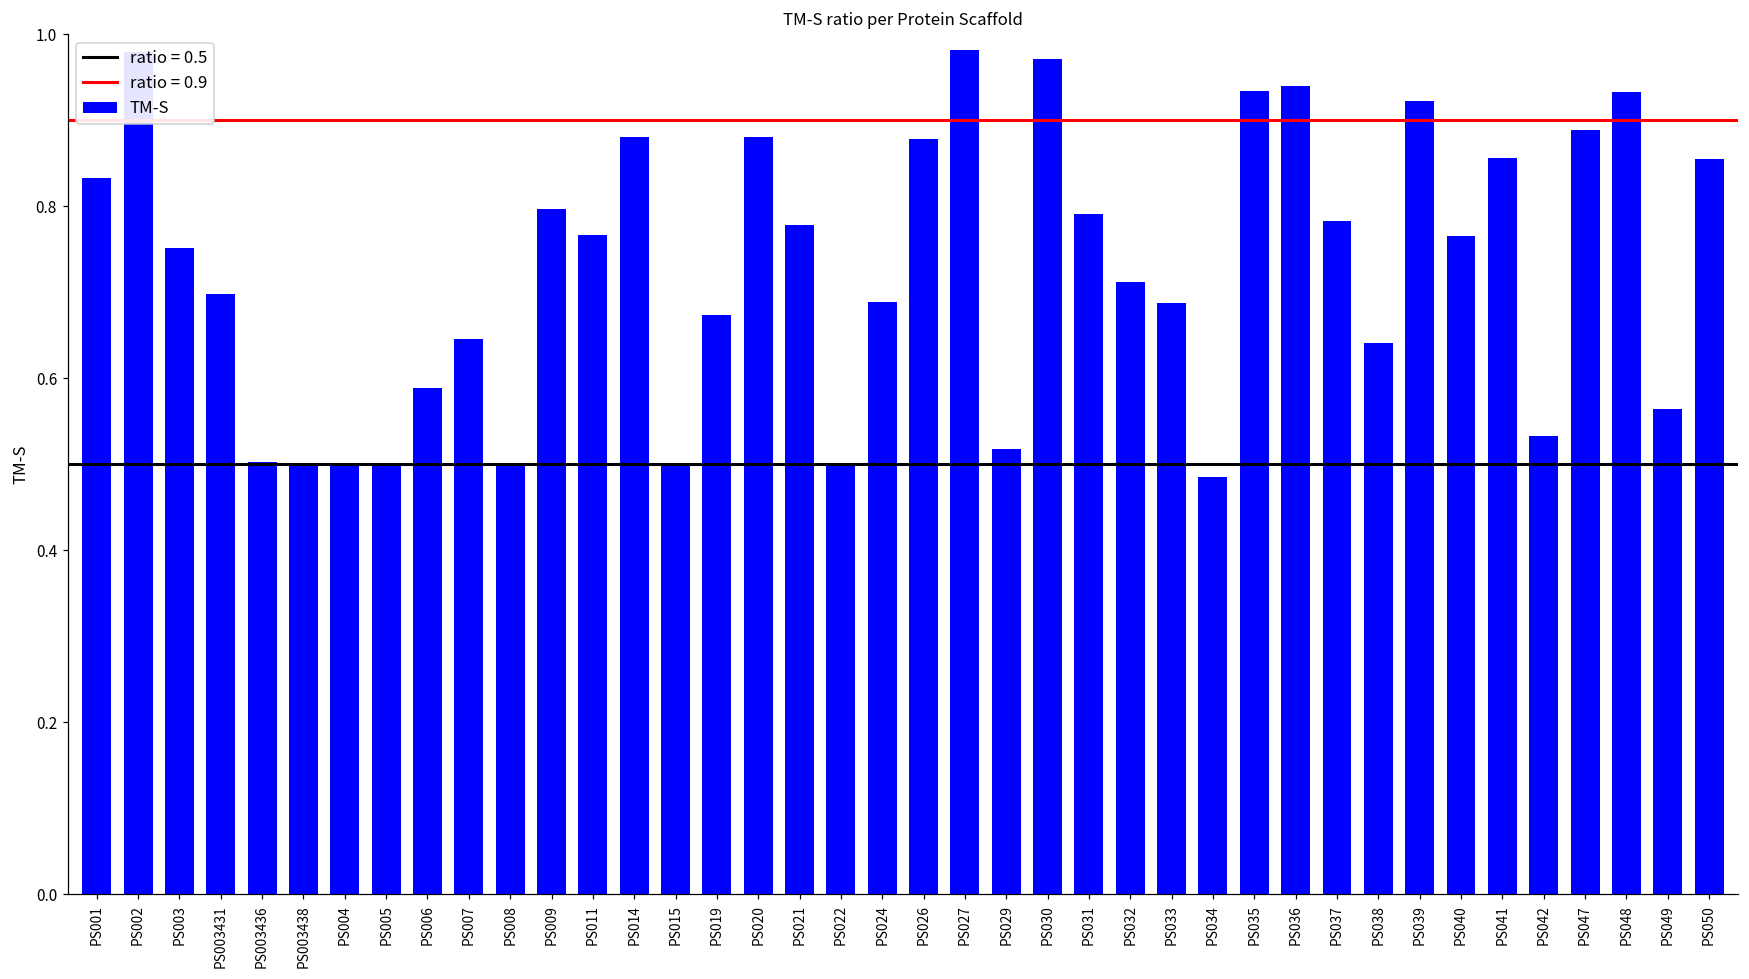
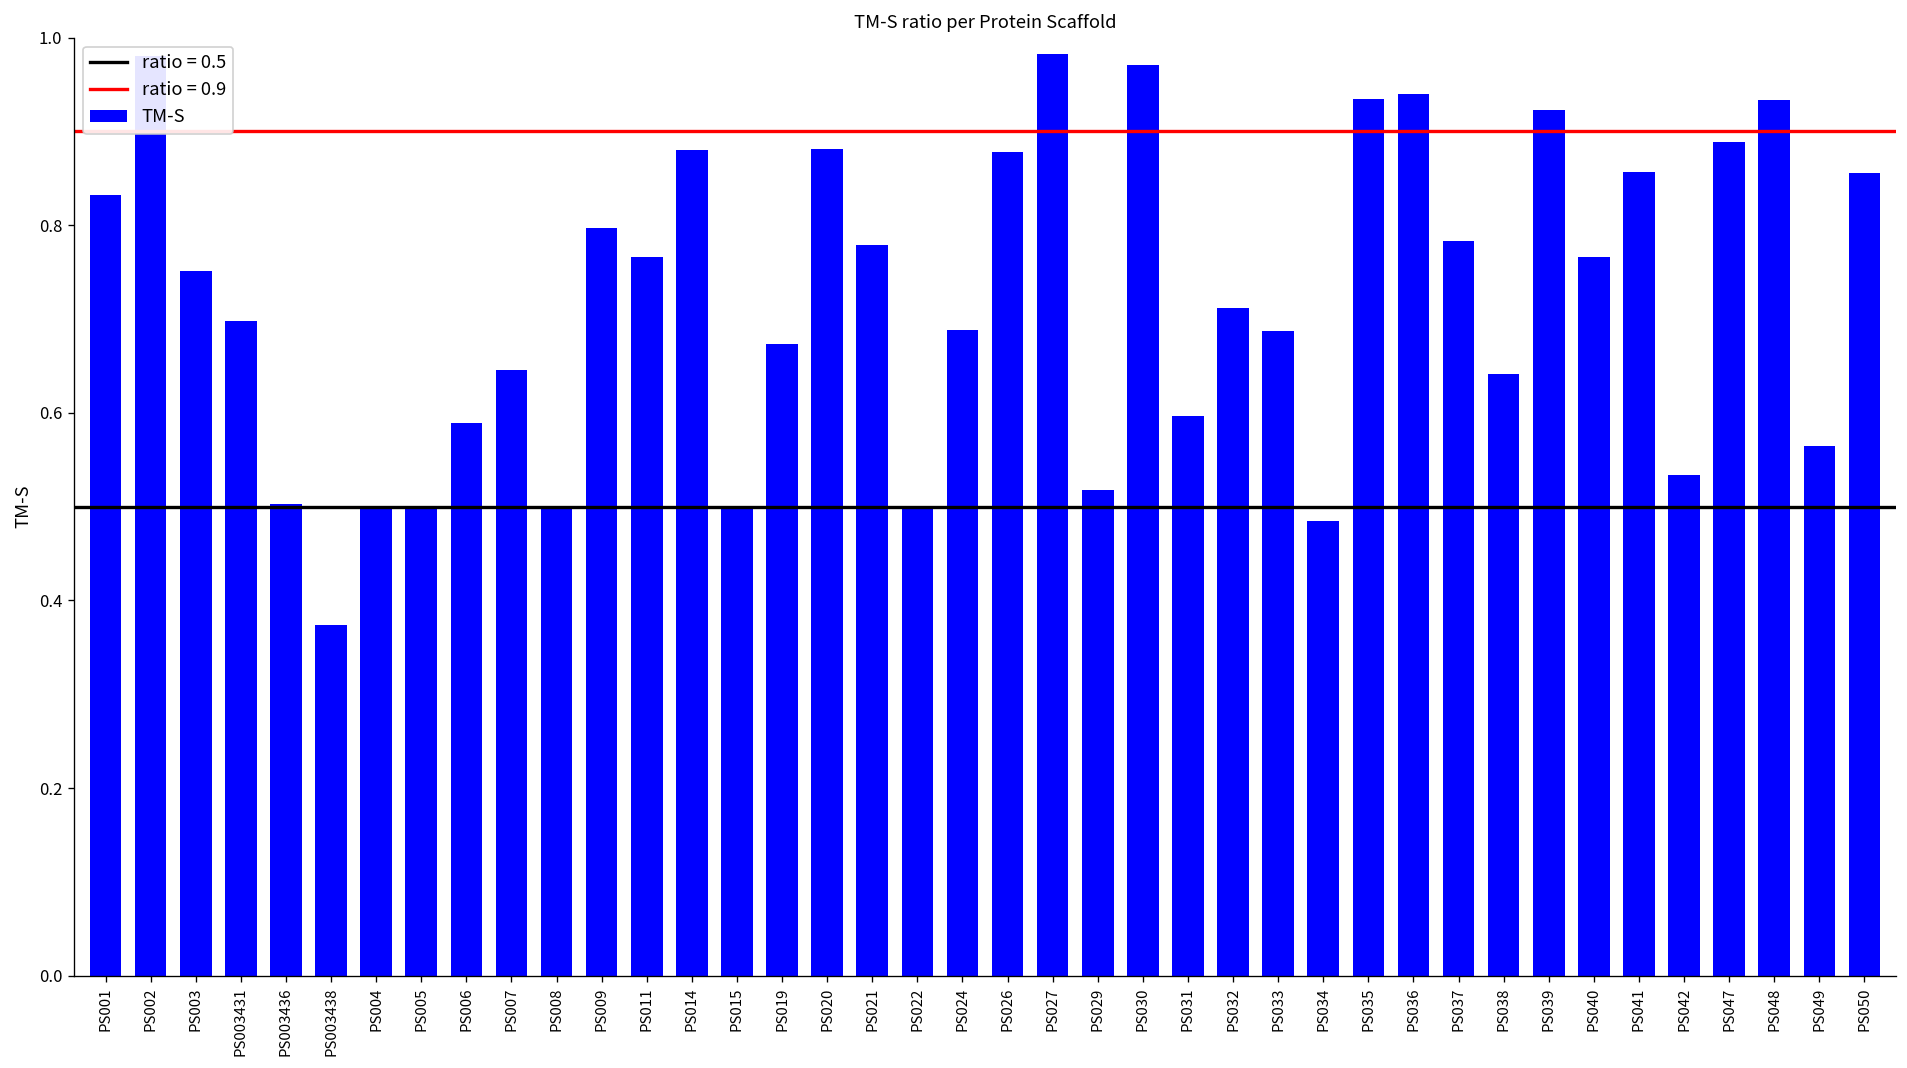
  {
    "PS001": 0.83,
    "PS003": 0.75,
    "PS003431": 0.70,
    "PS003436": 0.50,
-   "PS003438": 0.50,
+   "PS003438": 0.37,
    "PS004": 0.50,
    "PS005": 0.50,
    "PS006": 0.59,
    "PS007": 0.65,
    "PS008": 0.50,
    "PS009": 0.80,
    "PS011": 0.77,
    "PS014": 0.88,
    "PS015": 0.50,
    "PS019": 0.67,
    "PS020": 0.88,
    "PS021": 0.78,
    "PS022": 0.50,
    "PS024": 0.69,
    "PS026": 0.88,
    "PS027": 0.98,
    "PS029": 0.52,
    "PS030": 0.97,
-   "PS031": 0.79,
+   "PS031": 0.60,
    "PS032": 0.71,
    "PS033": 0.69,
    "PS034": 0.48,
    "PS035": 0.93,
    "PS036": 0.94,
    "PS037": 0.78,
    "PS038": 0.64,
    "PS039": 0.92,
    "PS040": 0.77,
    "PS041": 0.86,
    "PS042": 0.53,
    "PS047": 0.89,
    "PS048": 0.93,
    "PS049": 0.56,
    "PS050": 0.86
  }
